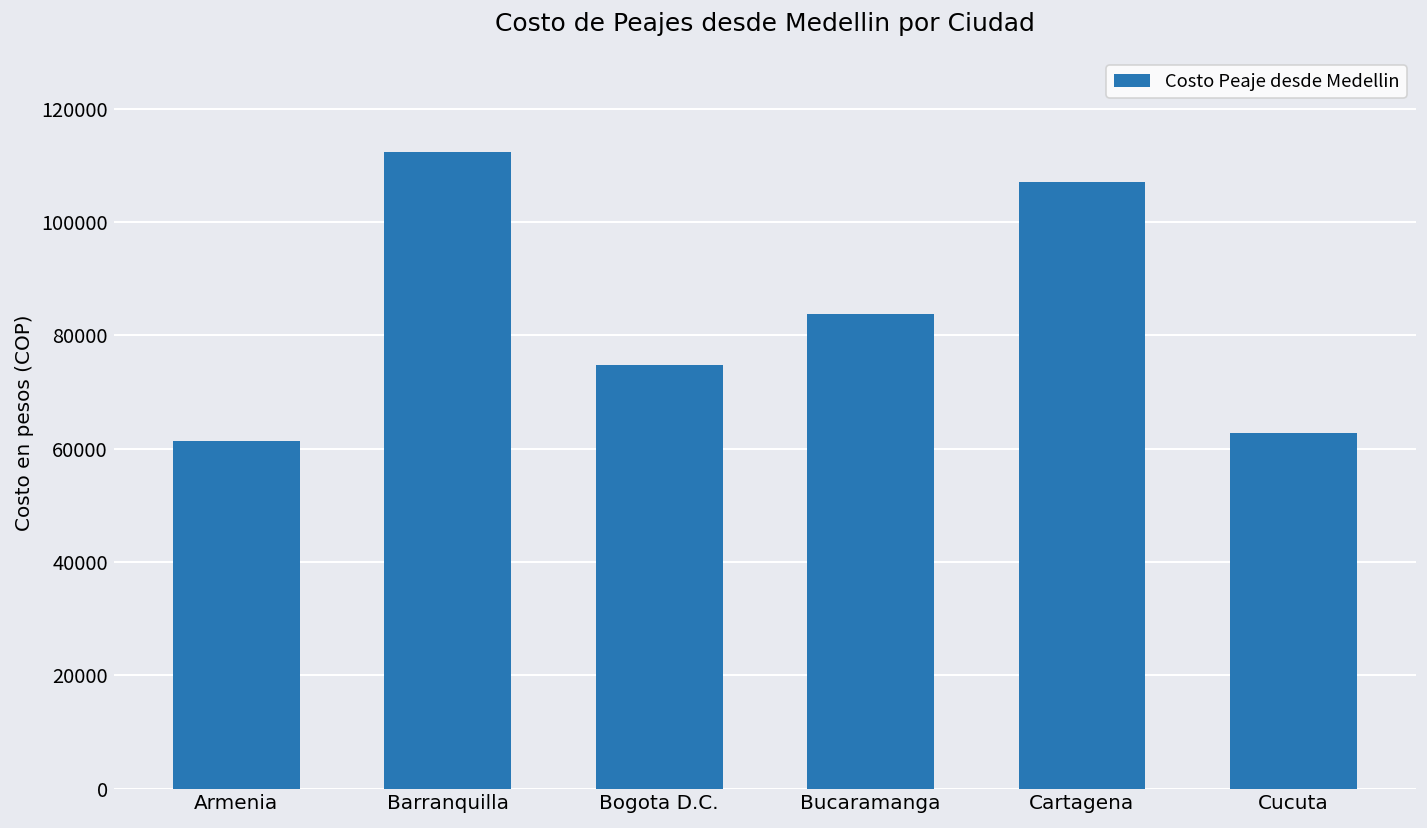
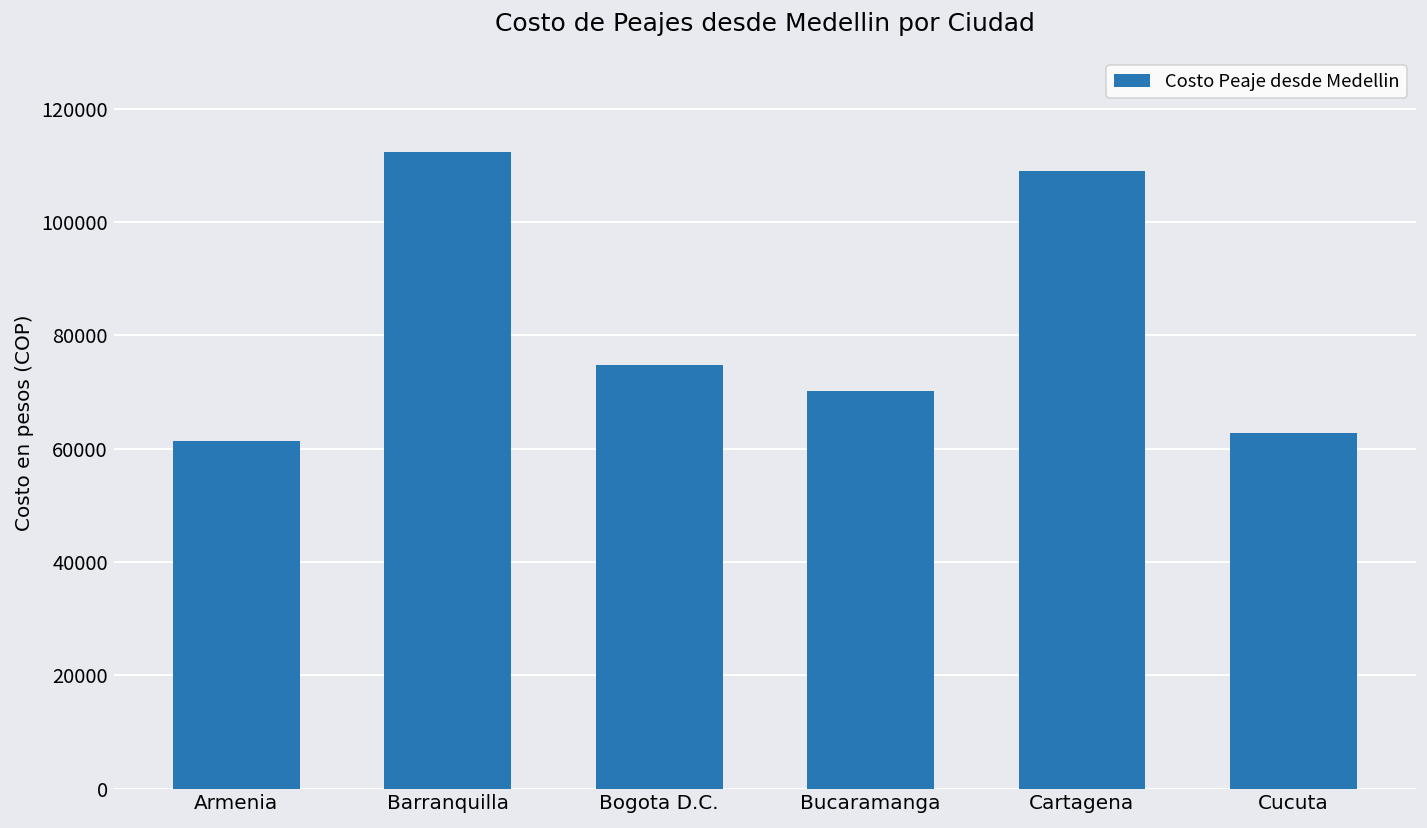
  {
    "Armenia": 61000,
    "Barranquilla": 112000,
    "Bogota D.C.": 75000,
-   "Bucaramanga": 84000,
-   "Cartagena": 107000,
+   "Bucaramanga": 70000,
+   "Cartagena": 109000,
    "Cucuta": 63000
  }
